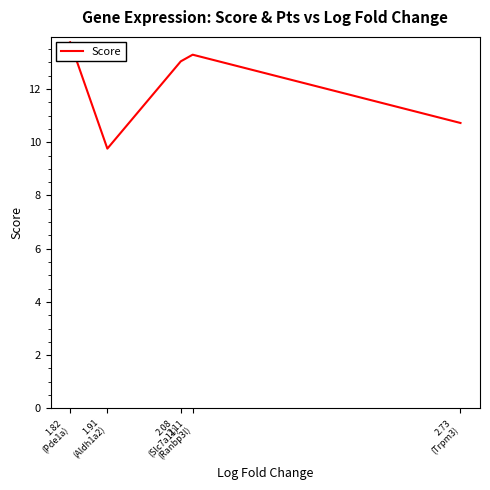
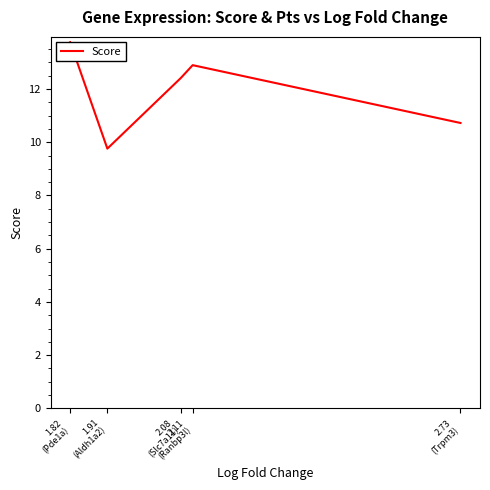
  {
    "1.82 (Pde1a)": 13.8,
    "1.91 (Aldh1a2)": 9.8,
-   "2.08 (Slc7a11)": 13.0,
-   "2.11 (Ranbp3l)": 13.3,
+   "2.08 (Slc7a11)": 12.4,
+   "2.11 (Ranbp3l)": 12.9,
    "2.73 (Trpm3)": 10.7
  }
